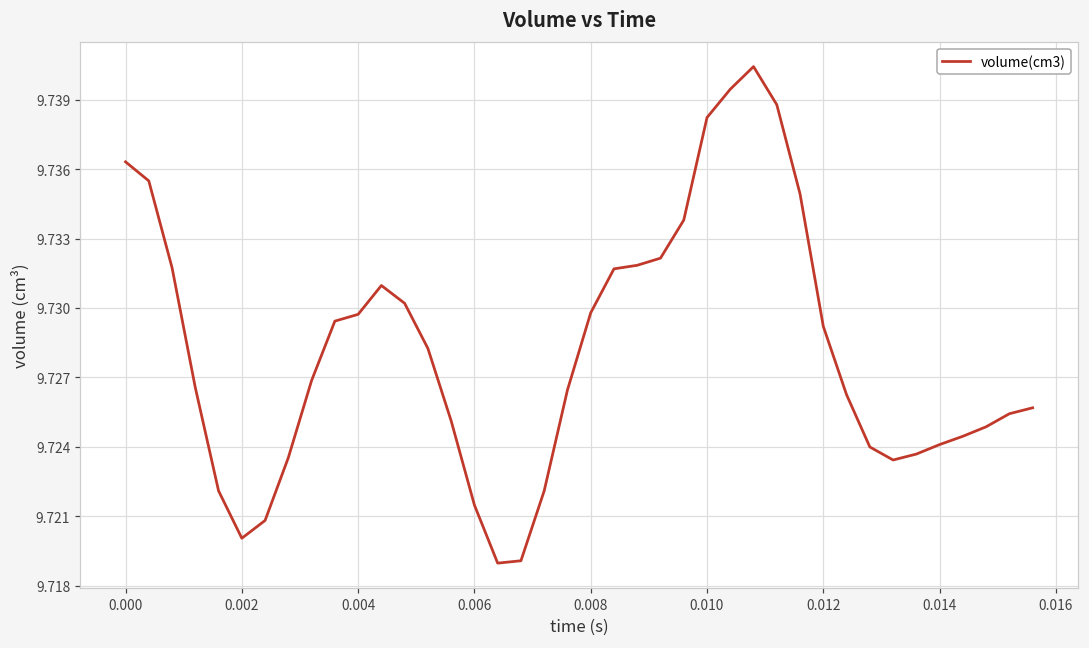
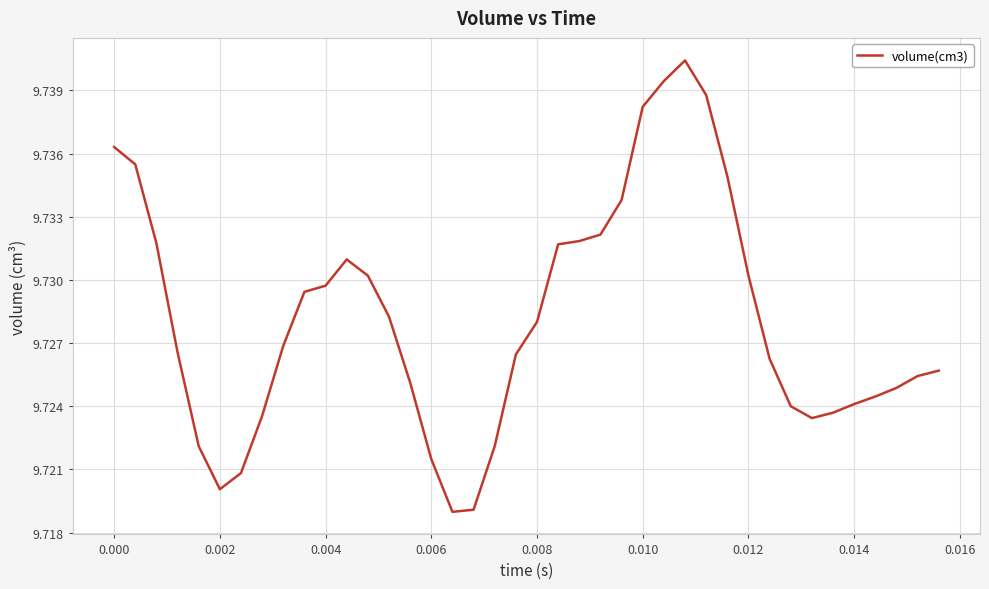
  {
    "0.000": 9.7363,
    "0.002": 9.7201,
    "0.004": 9.7297,
    "0.006": 9.7215,
-   "0.008": 9.7298,
+   "0.008": 9.7280,
    "0.010": 9.7382,
-   "0.012": 9.7292,
+   "0.012": 9.7302,
    "0.014": 9.7241
  }
